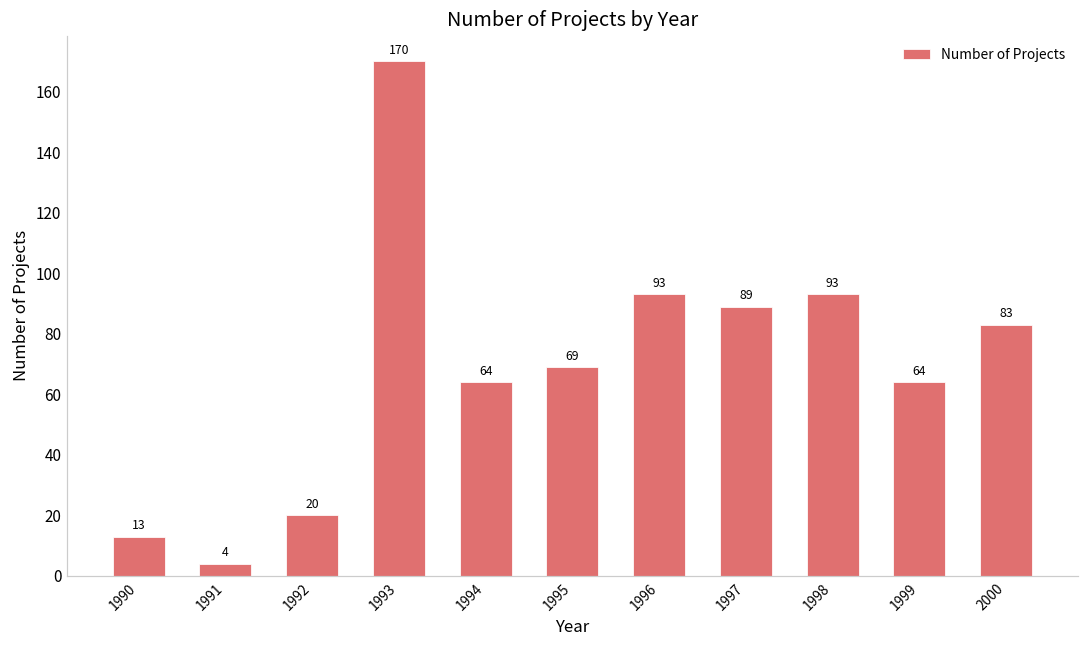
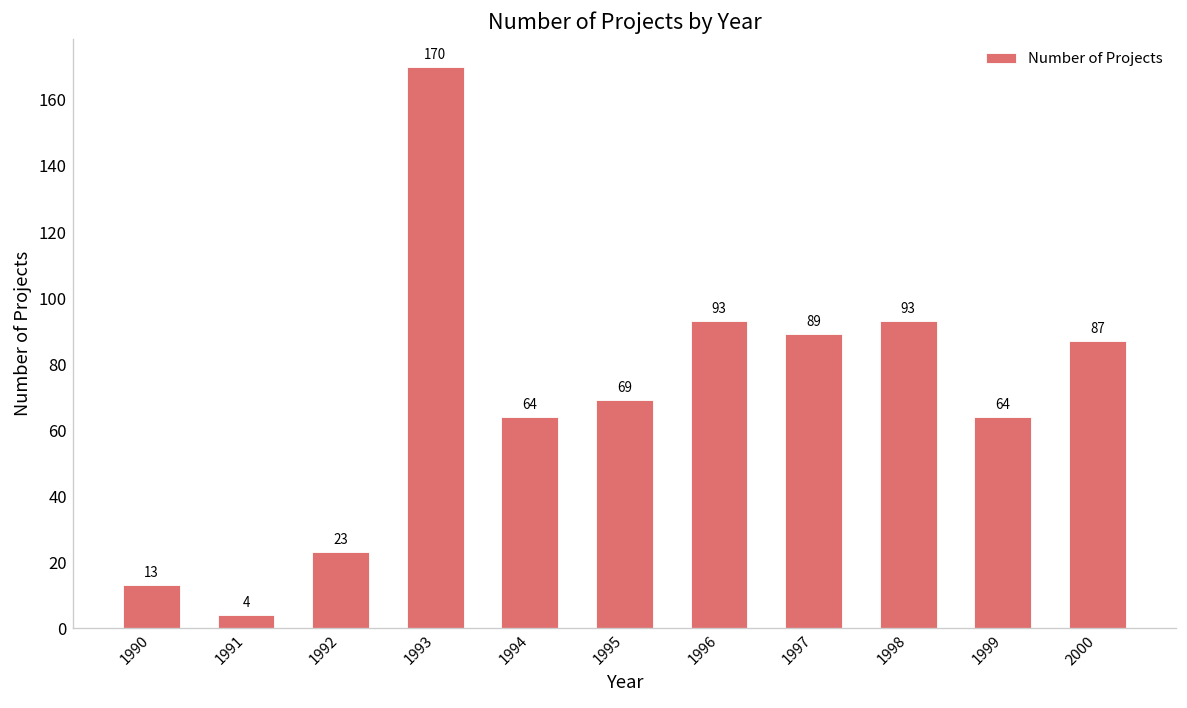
  {
    "1990": 13,
    "1991": 4,
-   "1992": 20,
+   "1992": 23,
    "1993": 170,
    "1994": 64,
    "1995": 69,
    "1996": 93,
    "1997": 89,
    "1998": 93,
    "1999": 64,
-   "2000": 83
+   "2000": 87
  }
